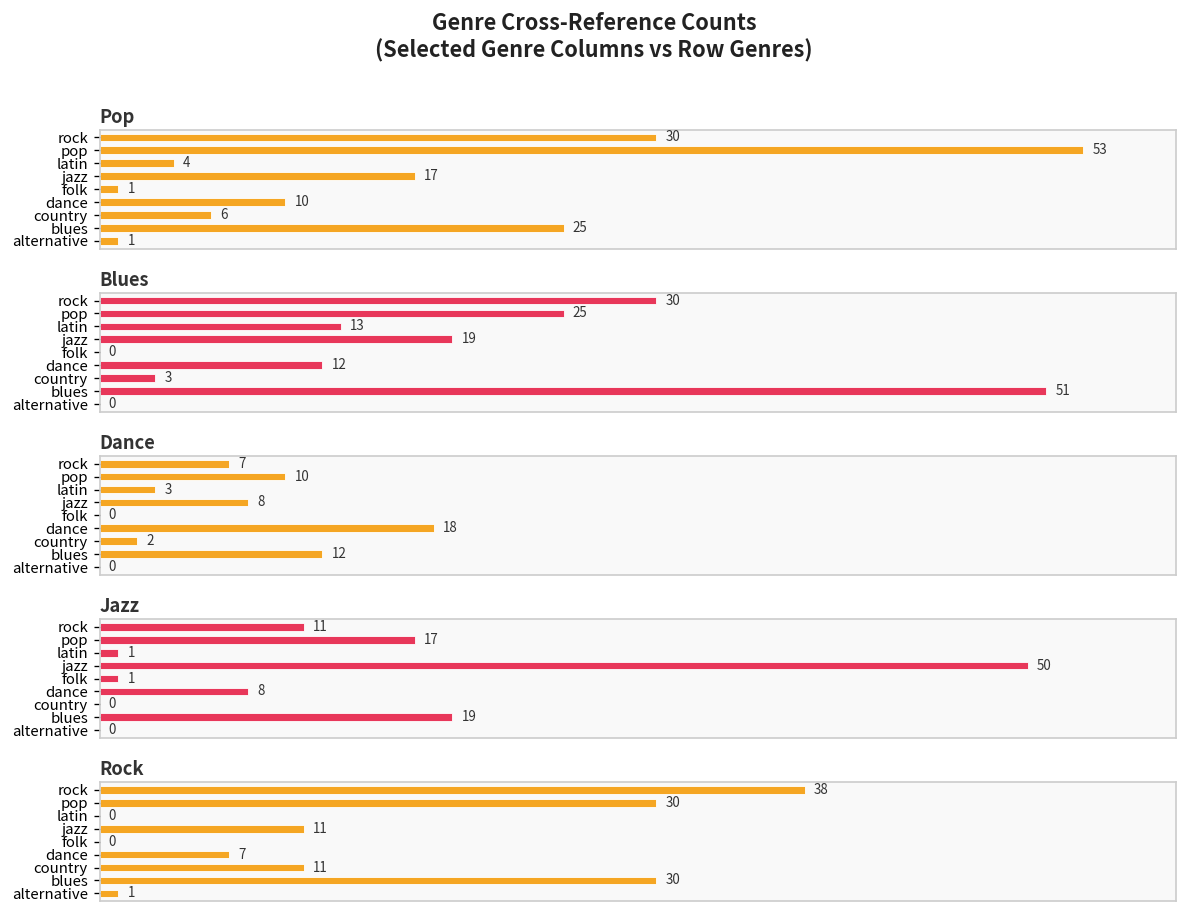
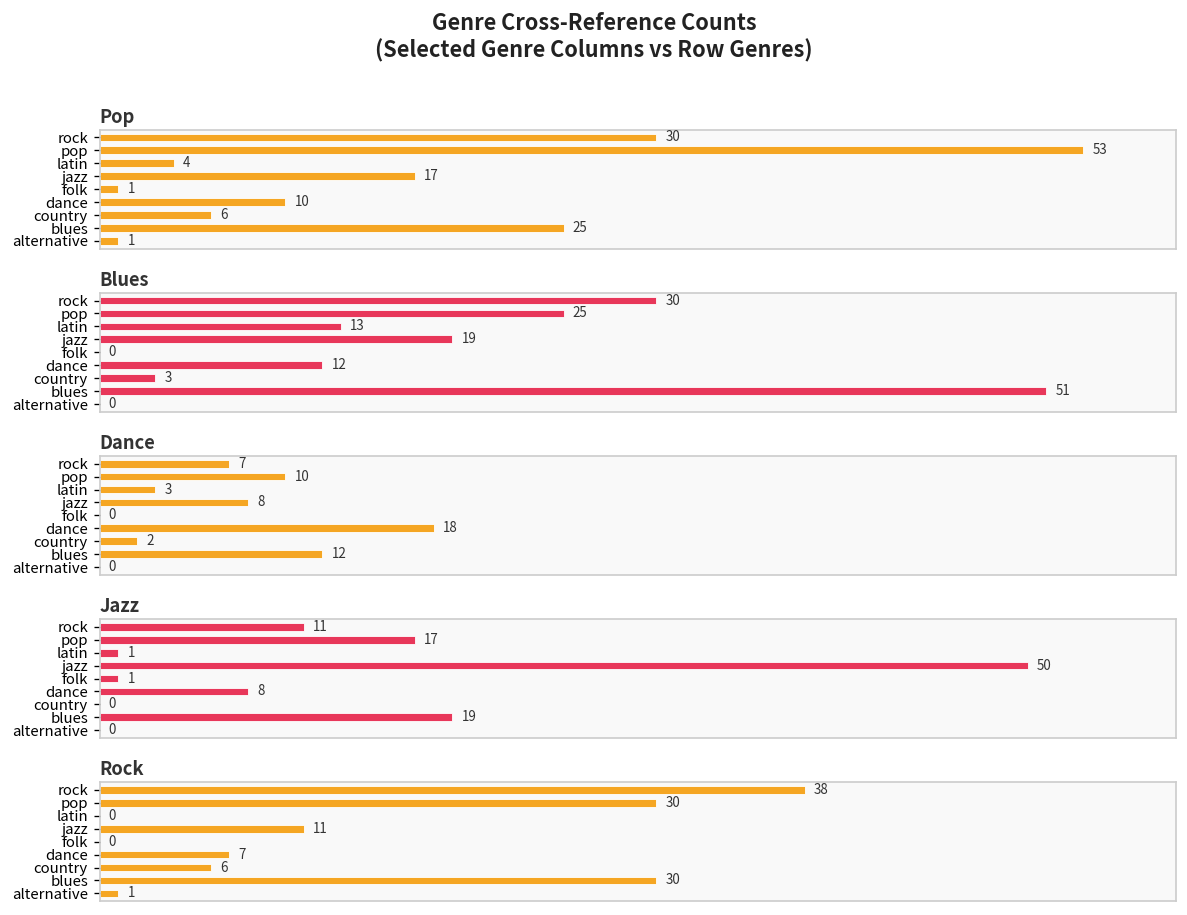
  {
    "Pop": {
      "latin": 4,
      "country": 6,
      "alternative": 1
    },
    "Blues": {
      "latin": 13,
      "country": 3,
      "alternative": 0
    },
    "Dance": {
      "latin": 3,
      "country": 2,
      "alternative": 0
    },
    "Jazz": {
      "latin": 1,
      "country": 0,
      "alternative": 0
    },
    "Rock": {
      "latin": 0,
-     "country": 11,
+     "country": 6,
      "alternative": 1
    }
  }
